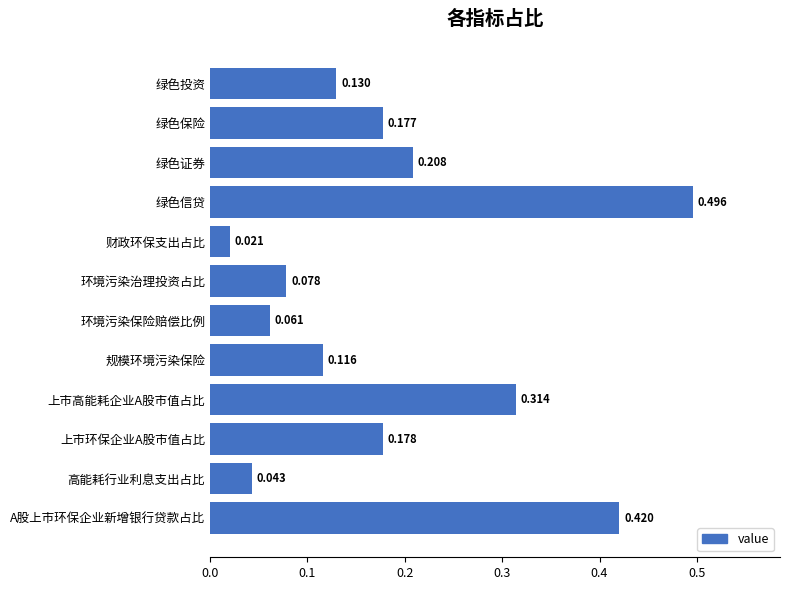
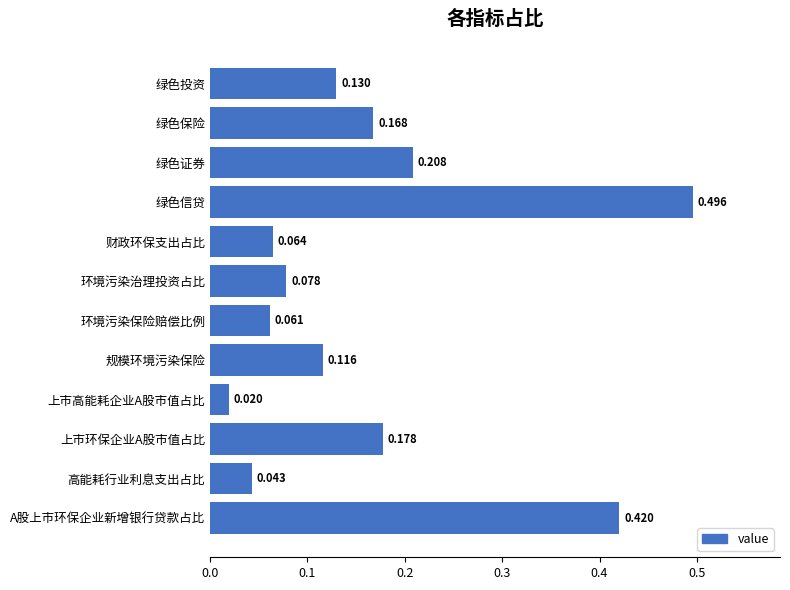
  {
    "绿色投资": 0.130,
-   "绿色保险": 0.177,
+   "绿色保险": 0.168,
    "绿色证券": 0.208,
    "绿色信贷": 0.496,
-   "财政环保支出占比": 0.021,
+   "财政环保支出占比": 0.064,
    "环境污染治理投资占比": 0.078,
    "环境污染保险赔偿比例": 0.061,
    "规模环境污染保险": 0.116,
-   "上市高能耗企业A股市值占比": 0.314,
+   "上市高能耗企业A股市值占比": 0.020,
    "上市环保企业A股市值占比": 0.178,
    "高能耗行业利息支出占比": 0.043,
    "A股上市环保企业新增银行贷款占比": 0.420
  }
